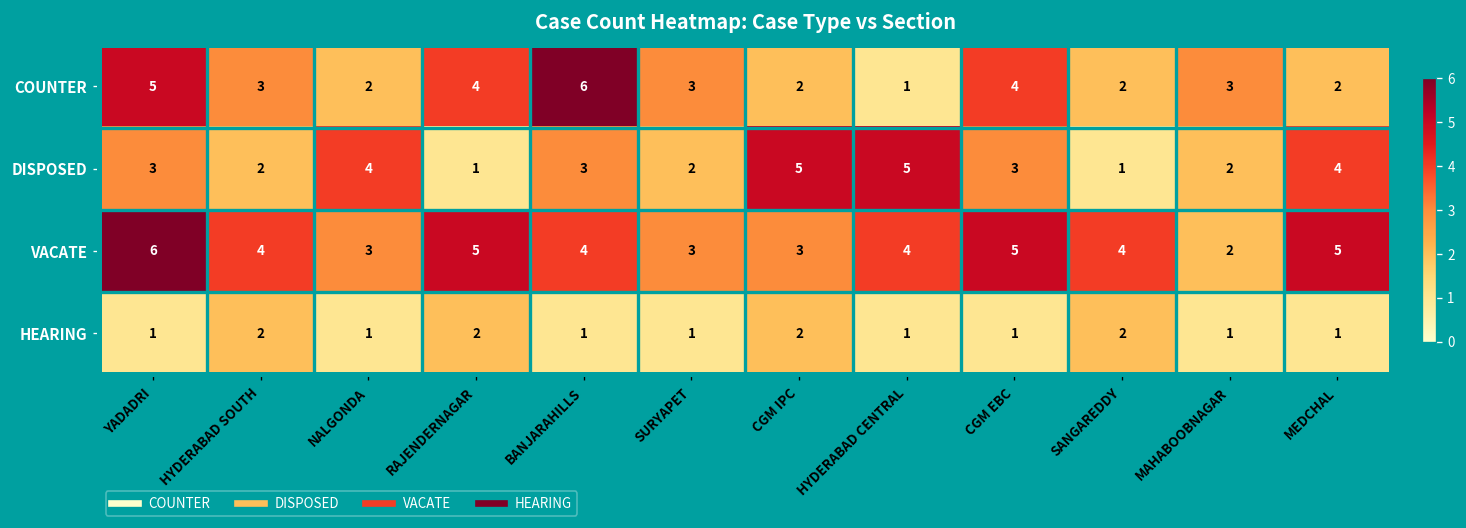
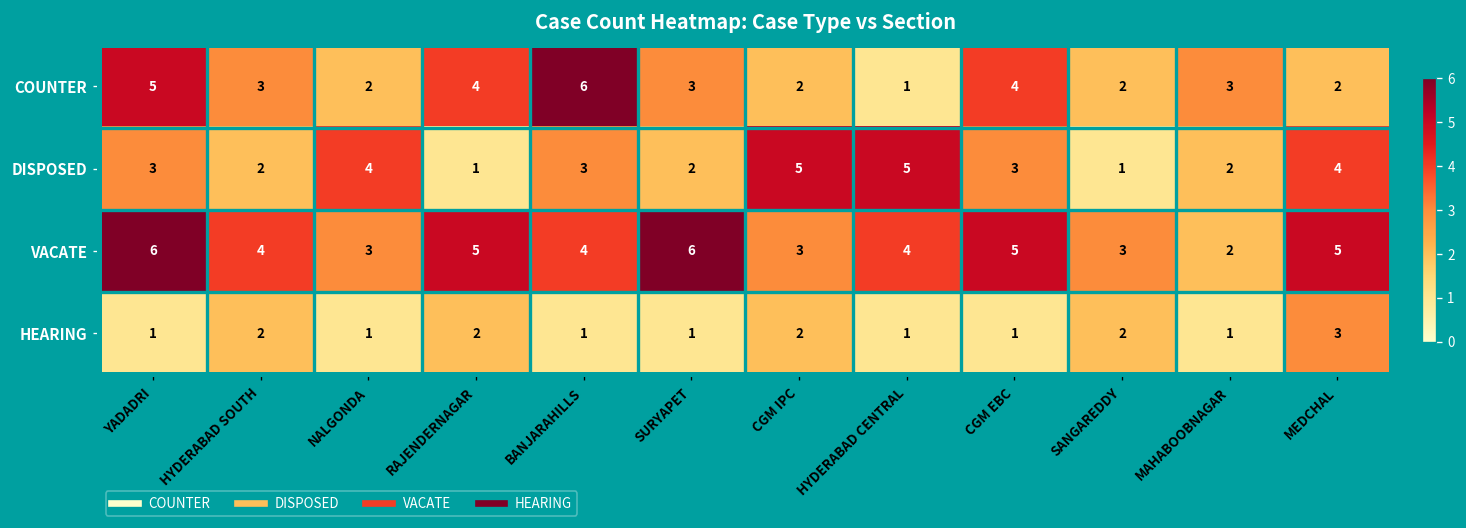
  {
    "COUNTER": {
      "YADADRI": 5,
      "HYDERABAD SOUTH": 3,
      "NALGONDA": 2,
      "RAJENDERNAGAR": 4,
      "BANJARAHILLS": 6,
      "SURYAPET": 3,
      "CGM IPC": 2,
      "HYDERABAD CENTRAL": 1,
      "CGM EBC": 4,
      "SANGAREDDY": 2,
      "MAHABOOBNAGAR": 3,
      "MEDCHAL": 2
    },
    "DISPOSED": {
      "YADADRI": 3,
      "HYDERABAD SOUTH": 2,
      "NALGONDA": 4,
      "RAJENDERNAGAR": 1,
      "BANJARAHILLS": 3,
      "SURYAPET": 2,
      "CGM IPC": 5,
      "HYDERABAD CENTRAL": 5,
      "CGM EBC": 3,
      "SANGAREDDY": 1,
      "MAHABOOBNAGAR": 2,
      "MEDCHAL": 4
    },
    "VACATE": {
      "YADADRI": 6,
      "HYDERABAD SOUTH": 4,
      "NALGONDA": 3,
      "RAJENDERNAGAR": 5,
      "BANJARAHILLS": 4,
-     "SURYAPET": 3,
+     "SURYAPET": 6,
      "CGM IPC": 3,
      "HYDERABAD CENTRAL": 4,
      "CGM EBC": 5,
-     "SANGAREDDY": 4,
+     "SANGAREDDY": 3,
      "MAHABOOBNAGAR": 2,
      "MEDCHAL": 5
    },
    "HEARING": {
      "YADADRI": 1,
      "HYDERABAD SOUTH": 2,
      "NALGONDA": 1,
      "RAJENDERNAGAR": 2,
      "BANJARAHILLS": 1,
      "SURYAPET": 1,
      "CGM IPC": 2,
      "HYDERABAD CENTRAL": 1,
      "CGM EBC": 1,
      "SANGAREDDY": 2,
      "MAHABOOBNAGAR": 1,
-     "MEDCHAL": 1
+     "MEDCHAL": 3
    }
  }
